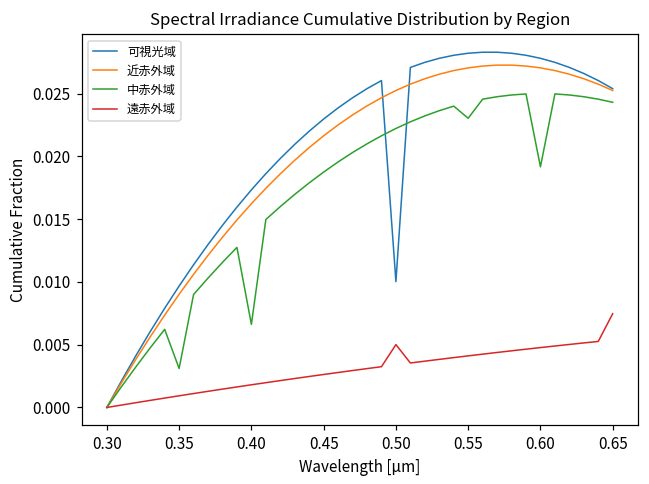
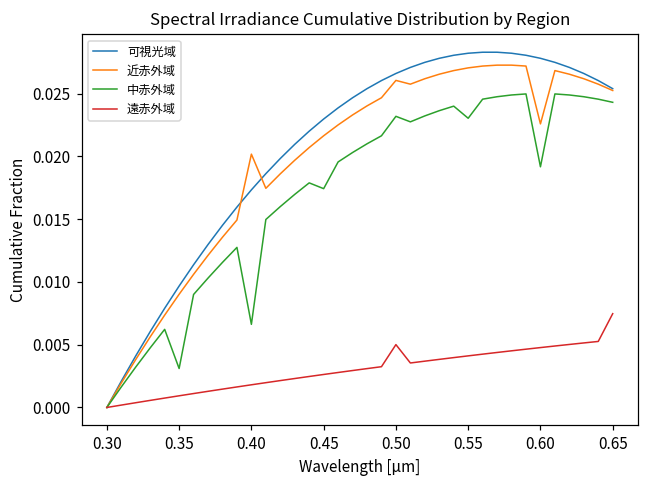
  {
    "可視光域": {
      "0.35": 0.0097,
      "0.40": 0.0173,
      "0.45": 0.0230,
-     "0.50": 0.0100,
+     "0.50": 0.0266,
      "0.55": 0.0282,
      "0.60": 0.0278
    },
    "近赤外域": {
      "0.35": 0.0090,
-     "0.40": 0.0162,
+     "0.40": 0.0202,
      "0.45": 0.0216,
-     "0.50": 0.0253,
+     "0.50": 0.0261,
      "0.55": 0.0271,
-     "0.60": 0.0271
+     "0.60": 0.0226
    },
    "中赤外域": {
      "0.35": 0.0031,
      "0.40": 0.0066,
-     "0.45": 0.0188,
-     "0.50": 0.0222,
+     "0.45": 0.0174,
+     "0.50": 0.0232,
      "0.55": 0.0230,
      "0.60": 0.0192,
      "0.65": 0.0243
    },
    "遠赤外域": {
      "0.35": 0.0009,
      "0.40": 0.0018,
      "0.45": 0.0026,
      "0.50": 0.0050,
      "0.55": 0.0041,
      "0.60": 0.0048,
      "0.65": 0.0075
    }
  }
